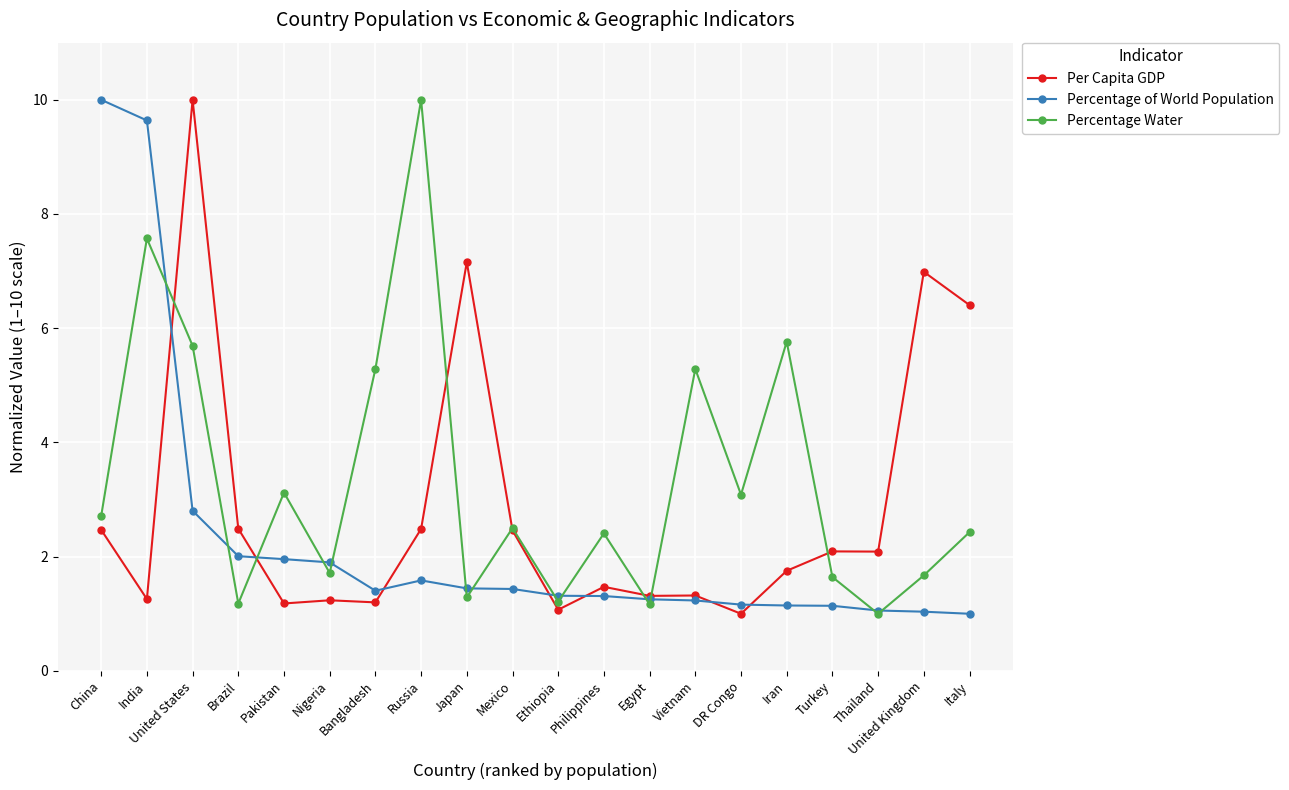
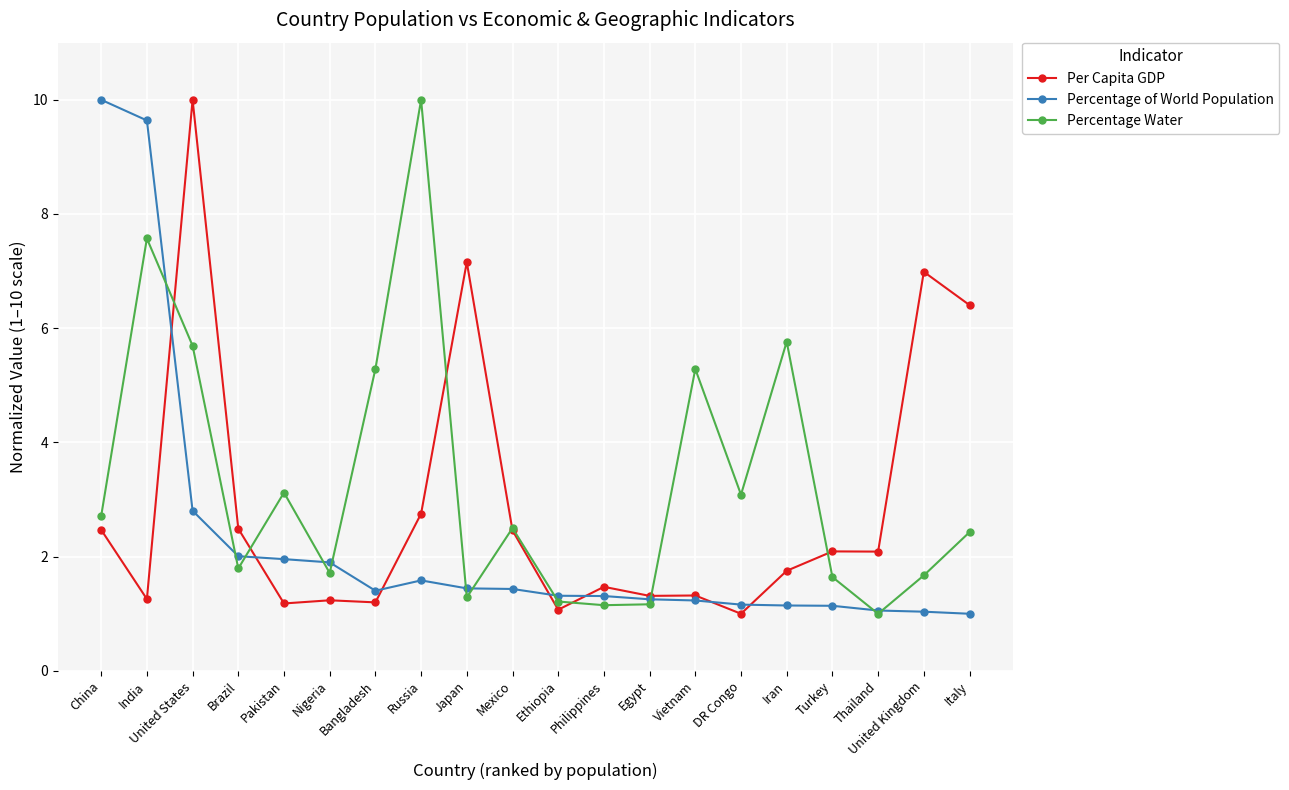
  {
    "Per Capita GDP": {
      "China": 2.5,
      "India": 1.3,
      "United States": 10.0,
      "Brazil": 2.5,
      "Pakistan": 1.2,
      "Nigeria": 1.2,
      "Bangladesh": 1.2,
-     "Russia": 2.5,
+     "Russia": 2.8,
      "Japan": 7.2,
      "Ethiopia": 1.1,
      "Philippines": 1.5,
      "Egypt": 1.3,
      "Vietnam": 1.3,
      "DR Congo": 1.0,
      "Iran": 1.8,
      "Turkey": 2.1,
      "Thailand": 2.1,
      "United Kingdom": 7.0,
      "Italy": 6.4
    },
    "Percentage of World Population": {
      "China": 10.0,
      "India": 9.6,
      "United States": 2.8,
      "Brazil": 2.0,
      "Pakistan": 2.0,
      "Nigeria": 1.9,
      "Bangladesh": 1.4,
      "Russia": 1.6,
      "Japan": 1.4,
      "Mexico": 1.4,
      "Ethiopia": 1.3,
      "Philippines": 1.3,
      "Egypt": 1.3,
      "Vietnam": 1.2,
      "DR Congo": 1.2,
      "Iran": 1.1,
      "Turkey": 1.1,
      "Thailand": 1.1,
      "United Kingdom": 1.0,
      "Italy": 1.0
    },
    "Percentage Water": {
      "China": 2.7,
      "India": 7.6,
      "United States": 5.7,
-     "Brazil": 1.2,
+     "Brazil": 1.8,
      "Pakistan": 3.1,
      "Nigeria": 1.7,
      "Bangladesh": 5.3,
      "Russia": 10.0,
      "Japan": 1.3,
      "Ethiopia": 1.2,
-     "Philippines": 2.4,
+     "Philippines": 1.2,
      "Egypt": 1.2,
      "Vietnam": 5.3,
      "DR Congo": 3.1,
      "Iran": 5.8,
      "Turkey": 1.6,
      "Thailand": 1.0,
      "United Kingdom": 1.7,
      "Italy": 2.4
    }
  }
